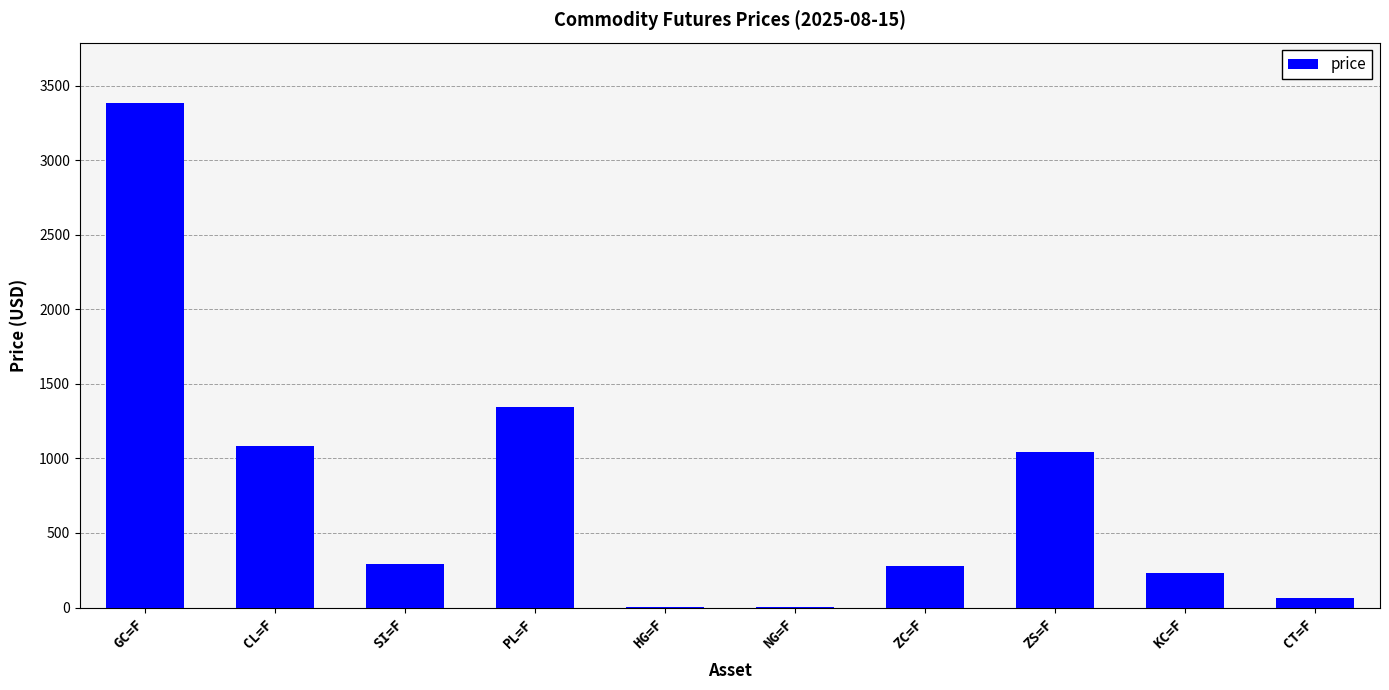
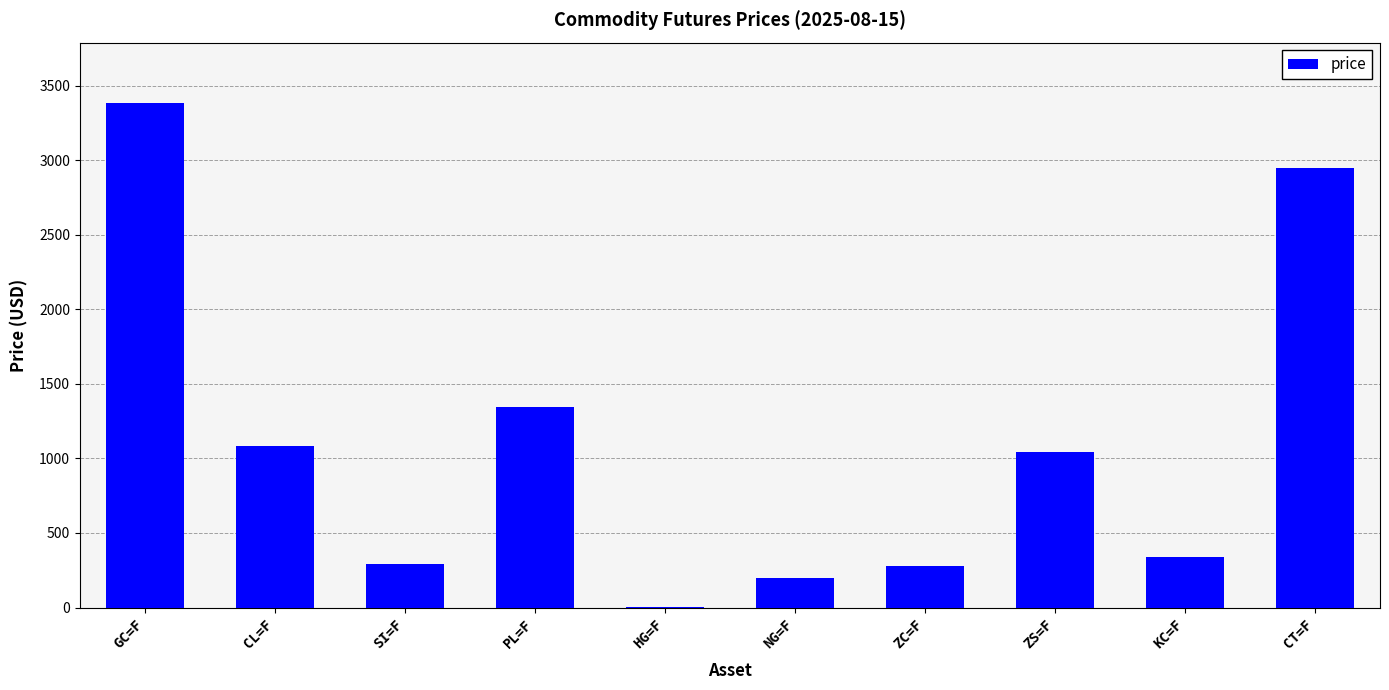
  {
    "GC=F": 3380,
    "CL=F": 1080,
    "SI=F": 290,
    "PL=F": 1350,
-   "NG=F": 0,
+   "NG=F": 200,
    "ZC=F": 280,
    "ZS=F": 1040,
-   "KC=F": 230,
-   "CT=F": 70
+   "KC=F": 340,
+   "CT=F": 2950
  }
